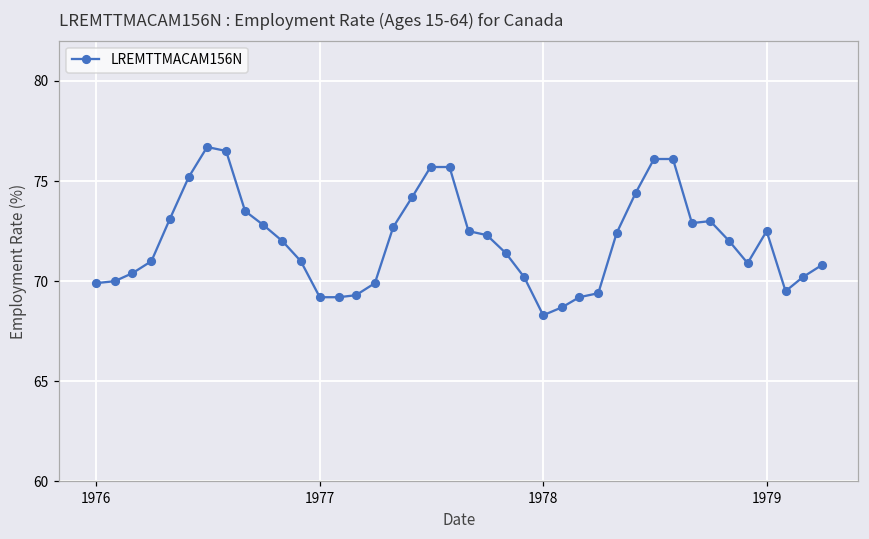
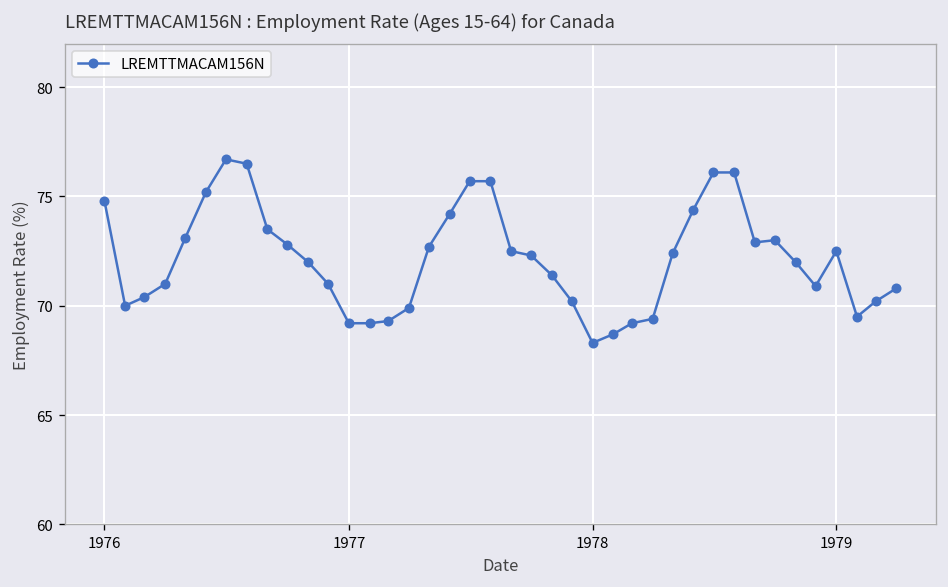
  {
-   "1976": 69.9,
+   "1976": 74.8,
    "1977": 69.2,
    "1978": 68.3,
    "1979": 72.5
  }
